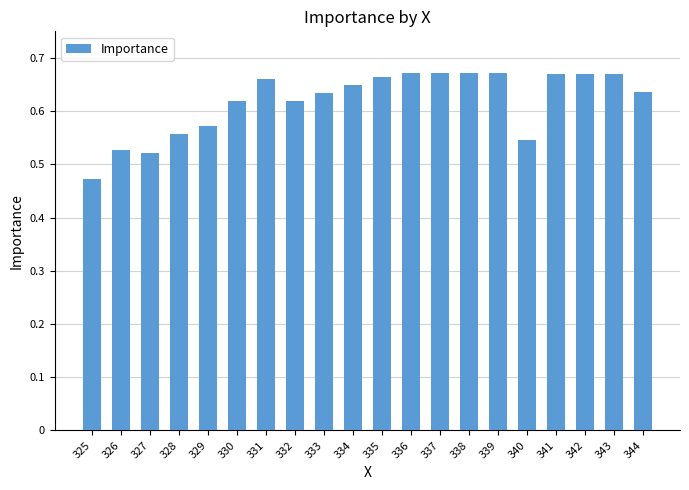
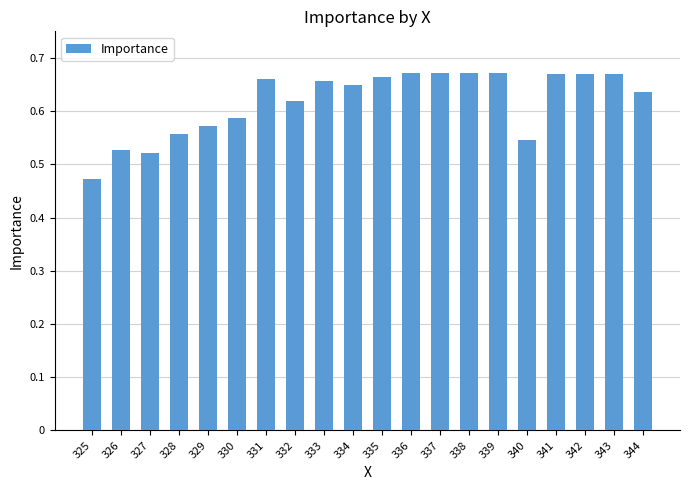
  {
    "325": 0.47,
    "326": 0.53,
    "327": 0.52,
    "328": 0.56,
    "329": 0.57,
-   "330": 0.62,
+   "330": 0.59,
    "331": 0.66,
    "332": 0.62,
-   "333": 0.63,
+   "333": 0.66,
    "334": 0.65,
    "335": 0.67,
    "336": 0.67,
    "337": 0.67,
    "338": 0.67,
    "339": 0.67,
    "340": 0.55,
    "341": 0.67,
    "342": 0.67,
    "343": 0.67,
    "344": 0.64
  }
